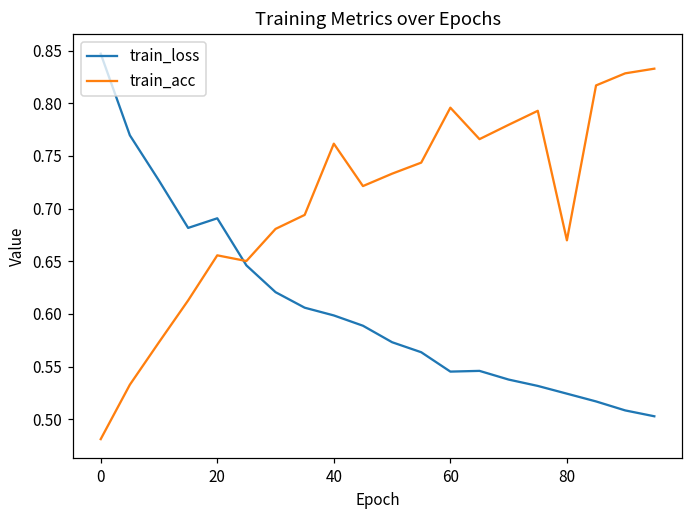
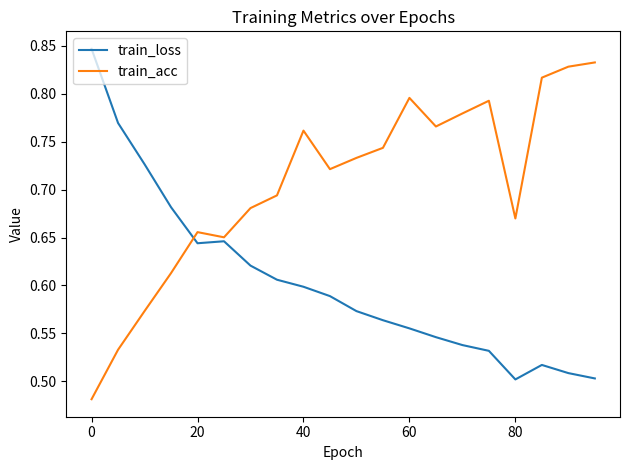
  {
    "train_loss": {
-     "20": 0.69,
+     "20": 0.64,
      "40": 0.60,
-     "60": 0.55,
-     "80": 0.52
+     "60": 0.56,
+     "80": 0.50
    },
    "train_acc": {
      "0": 0.48,
      "20": 0.66,
      "40": 0.76,
      "60": 0.80,
      "80": 0.67
    }
  }
